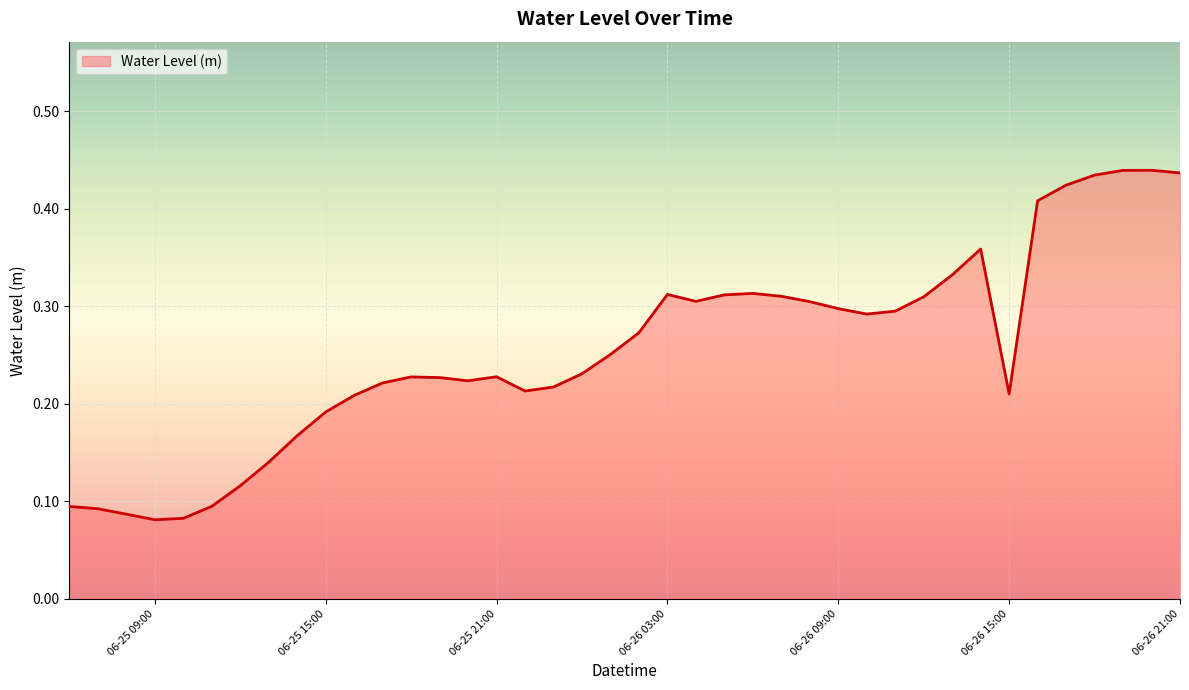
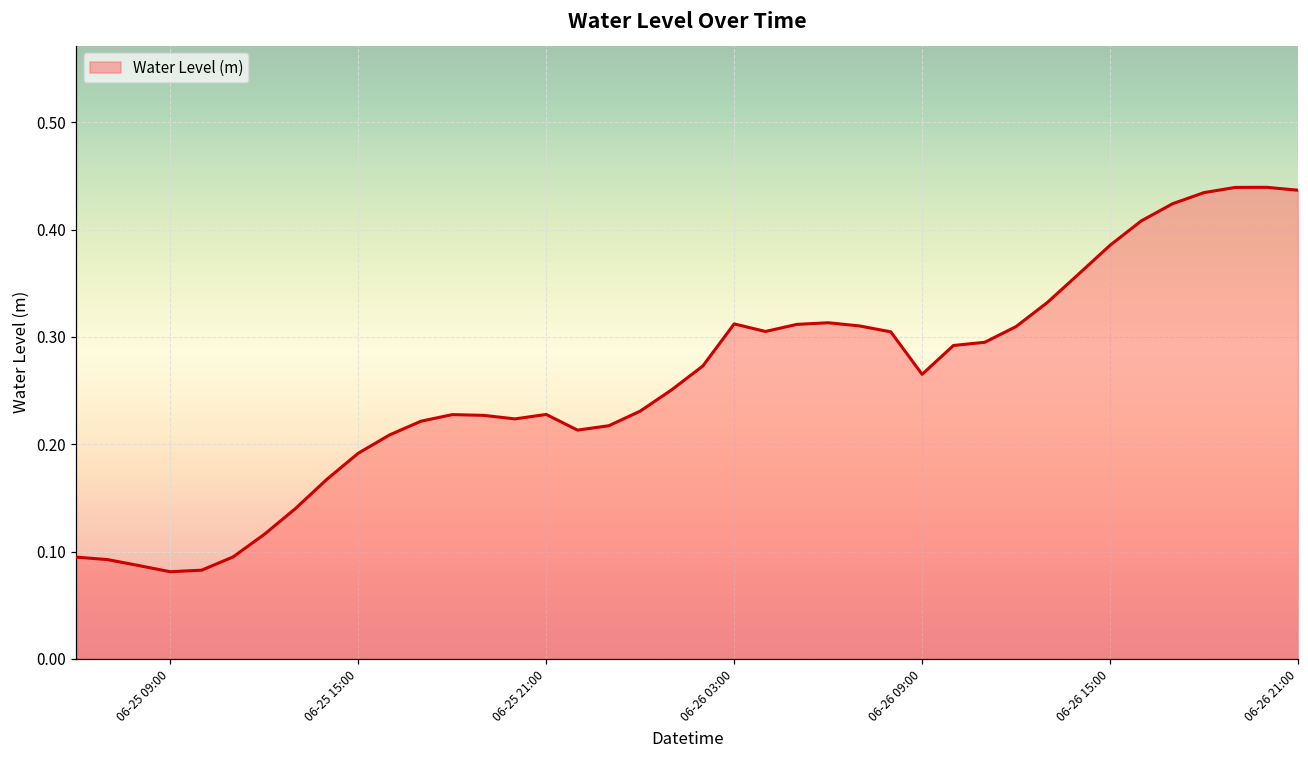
  {
    "06-25 09:00": 0.08,
    "06-25 15:00": 0.19,
    "06-25 21:00": 0.23,
    "06-26 03:00": 0.31,
-   "06-26 09:00": 0.30,
-   "06-26 15:00": 0.21,
+   "06-26 09:00": 0.27,
+   "06-26 15:00": 0.39,
    "06-26 21:00": 0.44
  }
